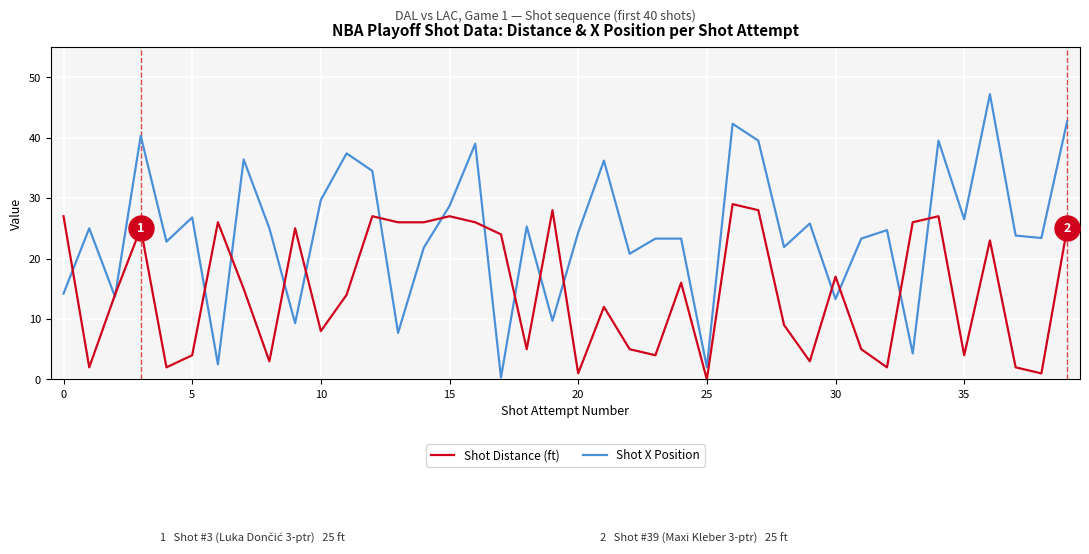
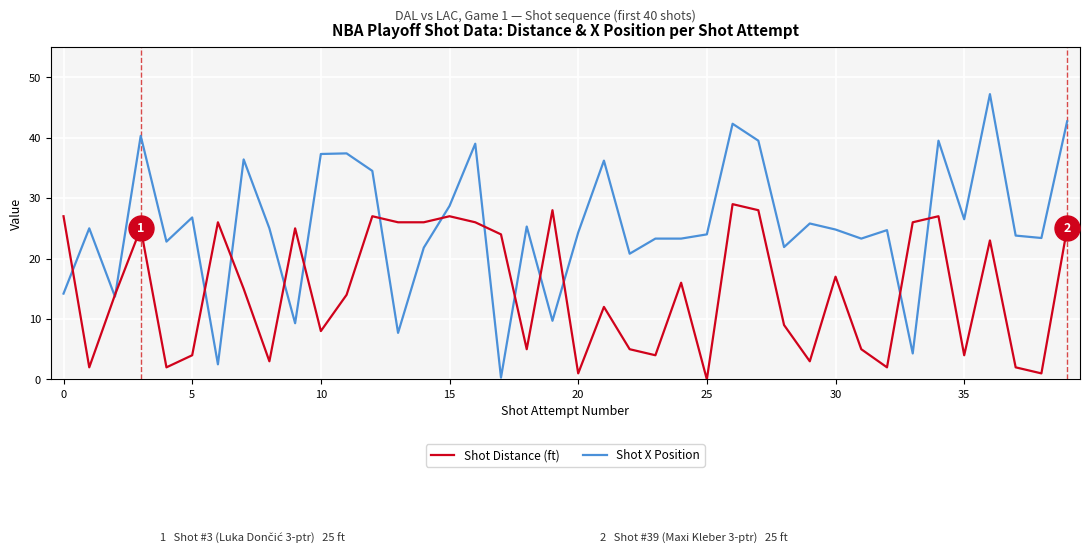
  {
    "Shot X Position": {
      "0": 14,
      "5": 27,
-     "10": 30,
+     "10": 37,
      "15": 29,
      "20": 24,
-     "25": 2,
-     "30": 13,
+     "25": 24,
+     "30": 25,
      "35": 27
    }
  }
